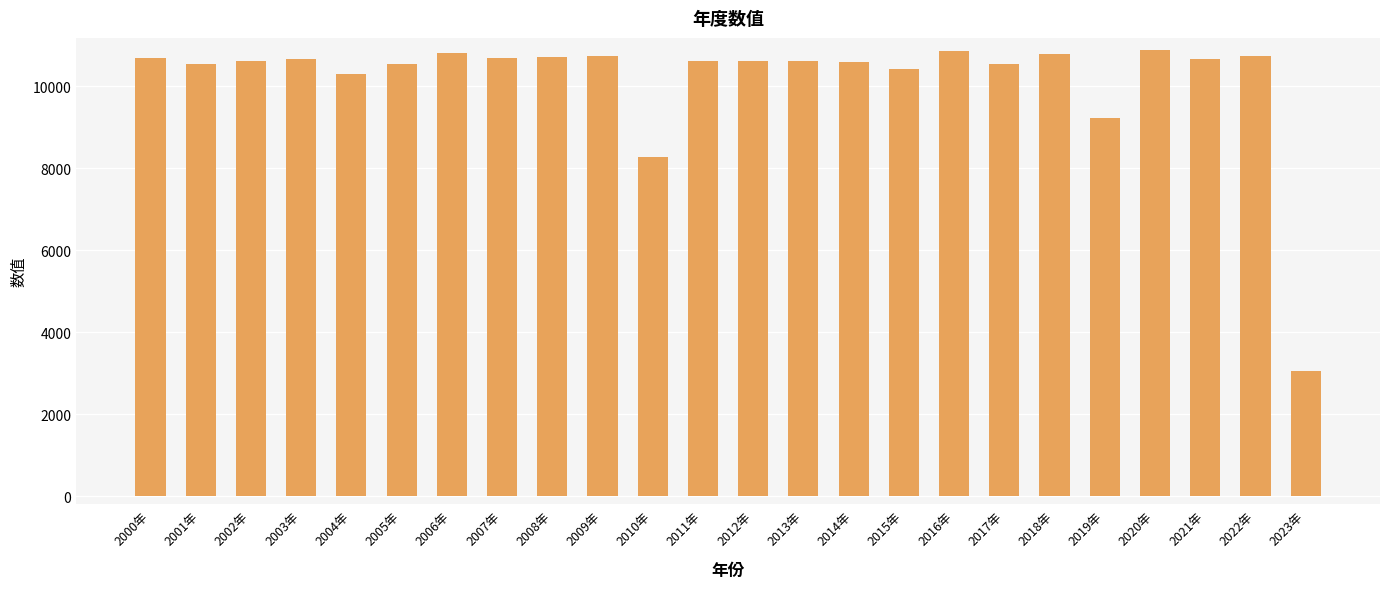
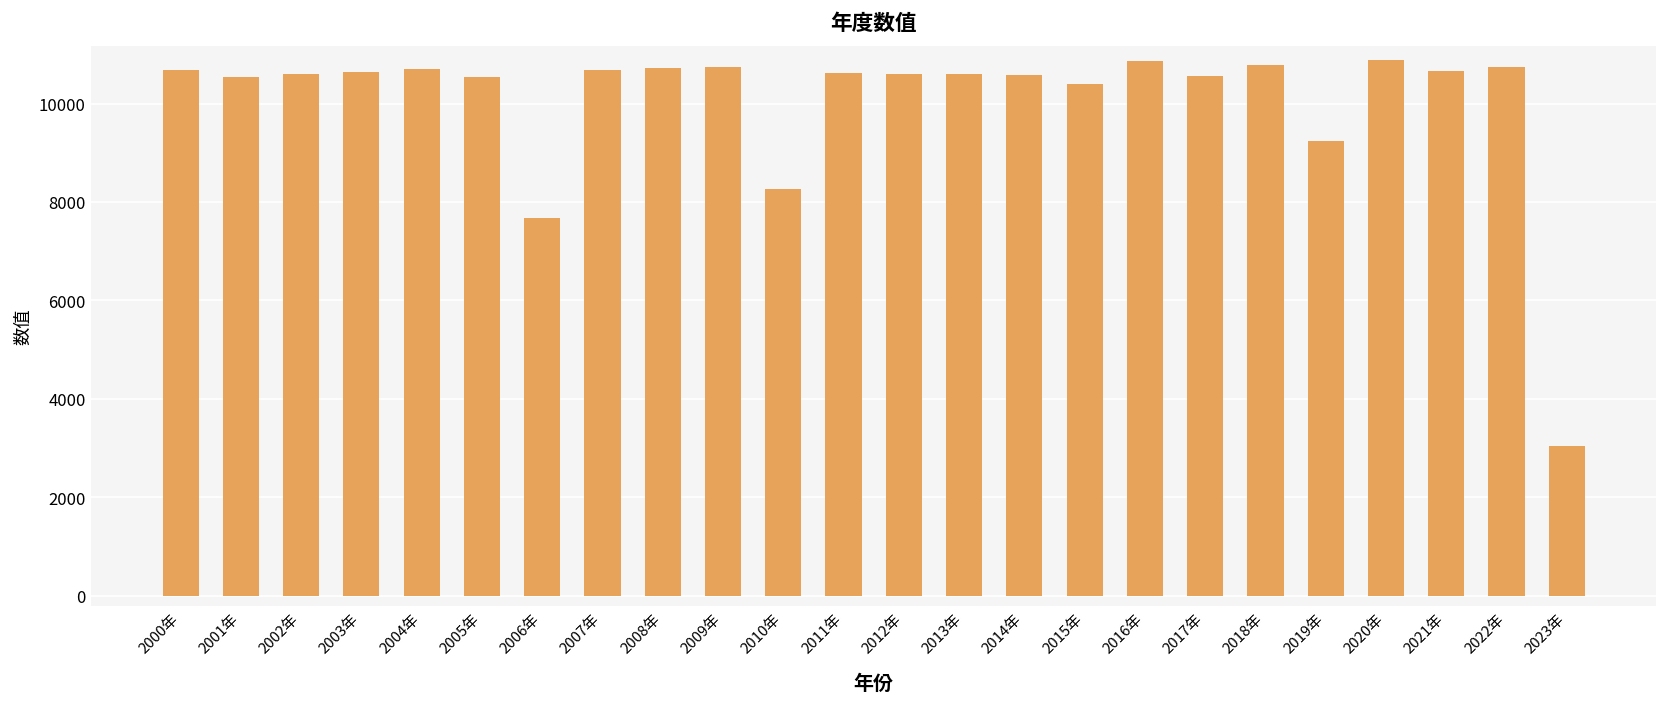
  {
    "2000年": 10700,
    "2001年": 10500,
    "2002年": 10600,
    "2003年": 10700,
-   "2004年": 10300,
+   "2004年": 10700,
    "2005年": 10500,
-   "2006年": 10800,
+   "2006年": 7700,
    "2007年": 10700,
    "2008年": 10700,
    "2009年": 10700,
    "2010年": 8300,
    "2011年": 10600,
    "2012年": 10600,
    "2013年": 10600,
    "2014年": 10600,
    "2015年": 10400,
    "2016年": 10900,
    "2017年": 10600,
    "2018年": 10800,
    "2019年": 9200,
    "2020年": 10900,
    "2021年": 10700,
    "2022年": 10700,
    "2023年": 3000
  }
